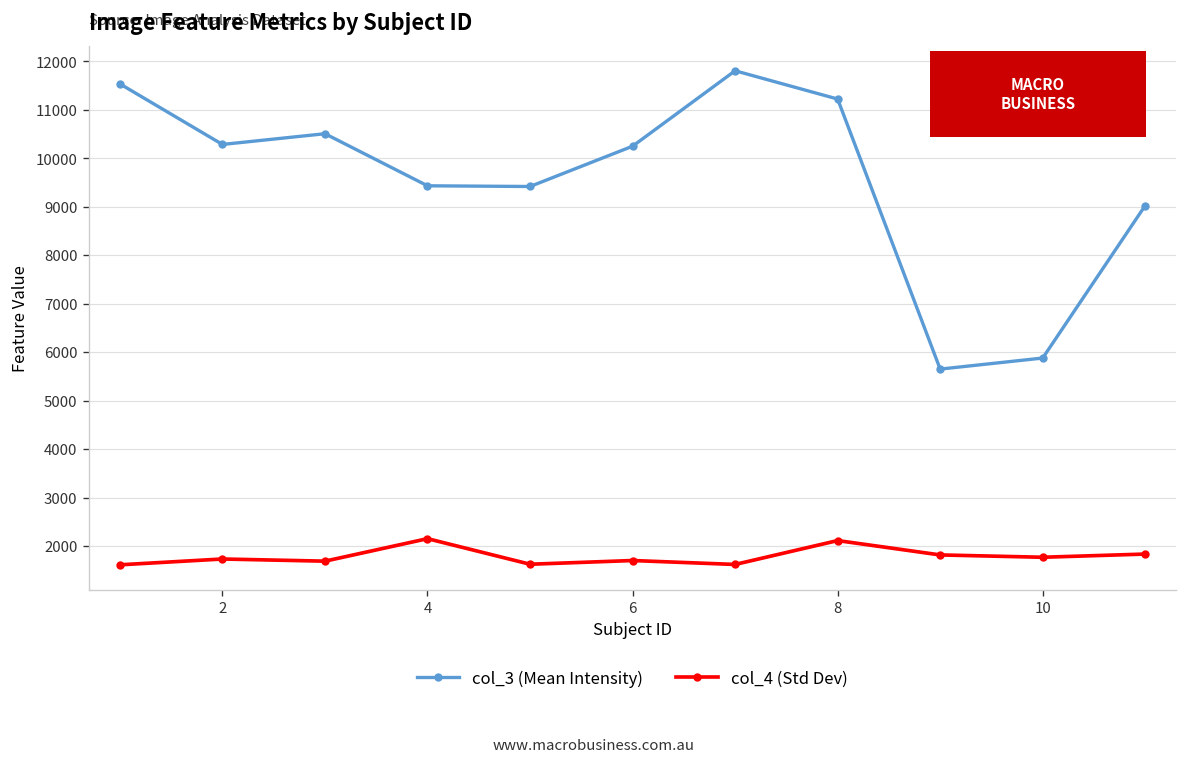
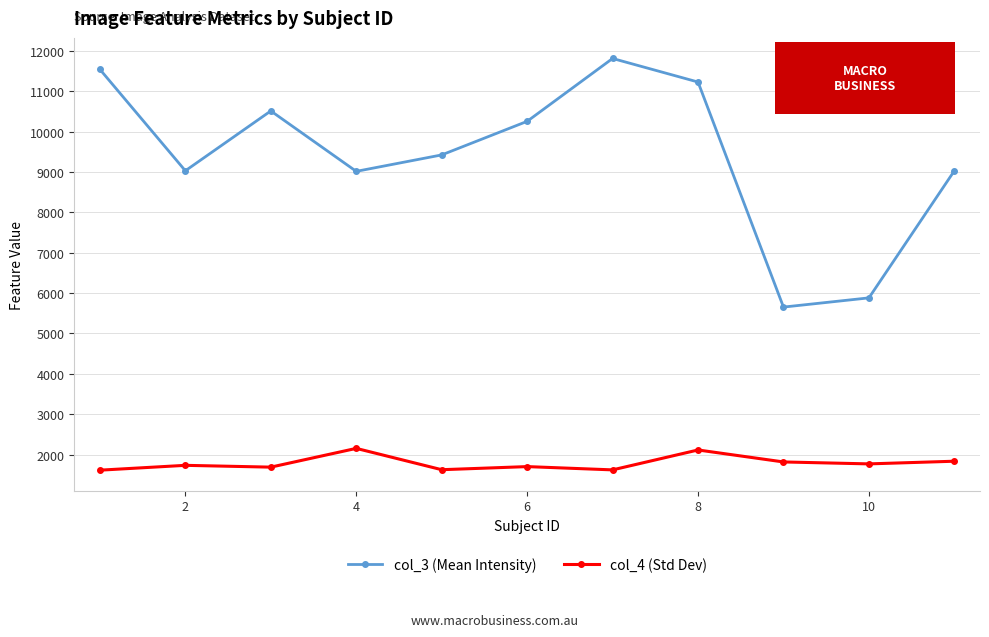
  {
    "col_3 (Mean Intensity)": {
-     "2": 10300,
-     "4": 9400,
+     "2": 9000,
+     "4": 9000,
      "6": 10300,
      "8": 11200,
      "10": 5900
    },
    "col_4 (Std Dev)": {
      "2": 1700,
      "4": 2200,
      "6": 1700,
      "8": 2100,
      "10": 1800
    }
  }
